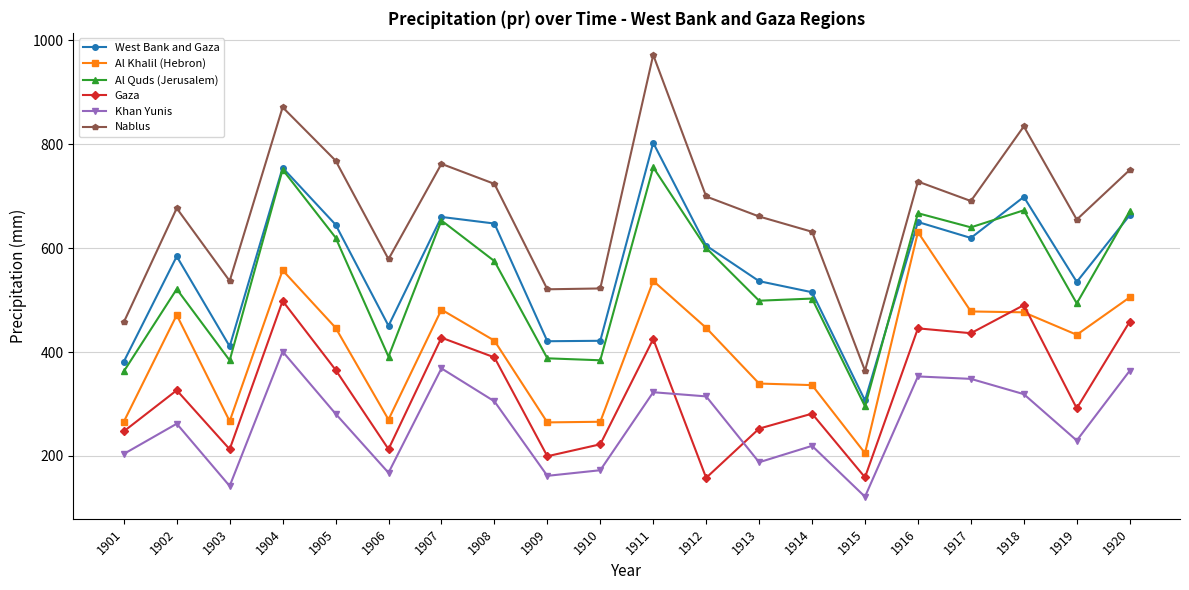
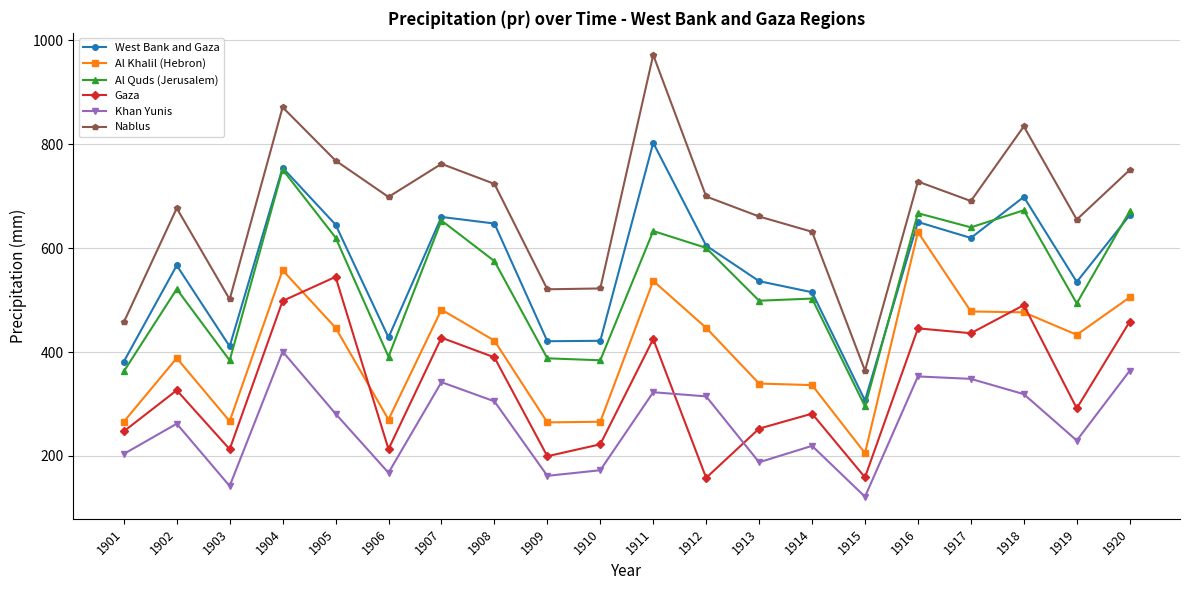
  {
    "West Bank and Gaza": {
      "1901": 380,
-     "1902": 580,
+     "1902": 570,
      "1903": 410,
      "1905": 650,
-     "1906": 450,
+     "1906": 430,
      "1907": 660,
      "1908": 650,
      "1909": 420,
      "1910": 420,
      "1911": 800,
      "1913": 540,
      "1914": 520,
      "1915": 310,
      "1916": 650,
      "1917": 620,
      "1918": 700,
      "1919": 530,
      "1920": 660
    },
    "Al Khalil (Hebron)": {
      "1901": 270,
-     "1902": 470,
+     "1902": 390,
      "1903": 270,
      "1904": 560,
      "1905": 450,
      "1906": 270,
      "1907": 480,
      "1908": 420,
      "1909": 260,
      "1910": 270,
      "1911": 540,
      "1912": 450,
      "1913": 340,
      "1914": 340,
      "1915": 210,
      "1916": 630,
      "1917": 480,
      "1918": 480,
      "1919": 430,
      "1920": 510
    },
    "Al Quds (Jerusalem)": {
      "1901": 360,
      "1902": 520,
      "1903": 380,
      "1905": 620,
      "1906": 390,
      "1907": 650,
      "1908": 570,
      "1909": 390,
      "1910": 380,
-     "1911": 760,
+     "1911": 630,
      "1913": 500,
      "1914": 500,
      "1915": 300,
      "1916": 670,
      "1917": 640,
      "1918": 670,
      "1919": 490,
      "1920": 670
    },
    "Gaza": {
      "1901": 250,
      "1902": 330,
      "1903": 210,
      "1904": 500,
-     "1905": 370,
+     "1905": 540,
      "1906": 210,
      "1907": 430,
      "1908": 390,
      "1909": 200,
      "1910": 220,
      "1911": 420,
      "1912": 160,
      "1913": 250,
      "1914": 280,
      "1915": 160,
      "1916": 450,
      "1917": 440,
      "1918": 490,
      "1919": 290,
      "1920": 460
    },
    "Khan Yunis": {
      "1901": 200,
      "1902": 260,
      "1903": 140,
      "1904": 400,
      "1905": 280,
      "1906": 170,
-     "1907": 370,
+     "1907": 340,
      "1908": 310,
      "1909": 160,
      "1910": 170,
      "1911": 320,
      "1912": 310,
      "1913": 190,
      "1914": 220,
      "1915": 120,
      "1916": 350,
      "1917": 350,
      "1918": 320,
      "1919": 230,
      "1920": 360
    },
    "Nablus": {
      "1901": 460,
      "1902": 680,
-     "1903": 540,
+     "1903": 500,
      "1904": 870,
      "1905": 770,
-     "1906": 580,
+     "1906": 700,
      "1907": 760,
      "1908": 720,
      "1909": 520,
      "1910": 520,
      "1911": 970,
      "1912": 700,
      "1913": 660,
      "1914": 630,
      "1915": 360,
      "1916": 730,
      "1917": 690,
      "1918": 830,
      "1919": 650,
      "1920": 750
    }
  }
